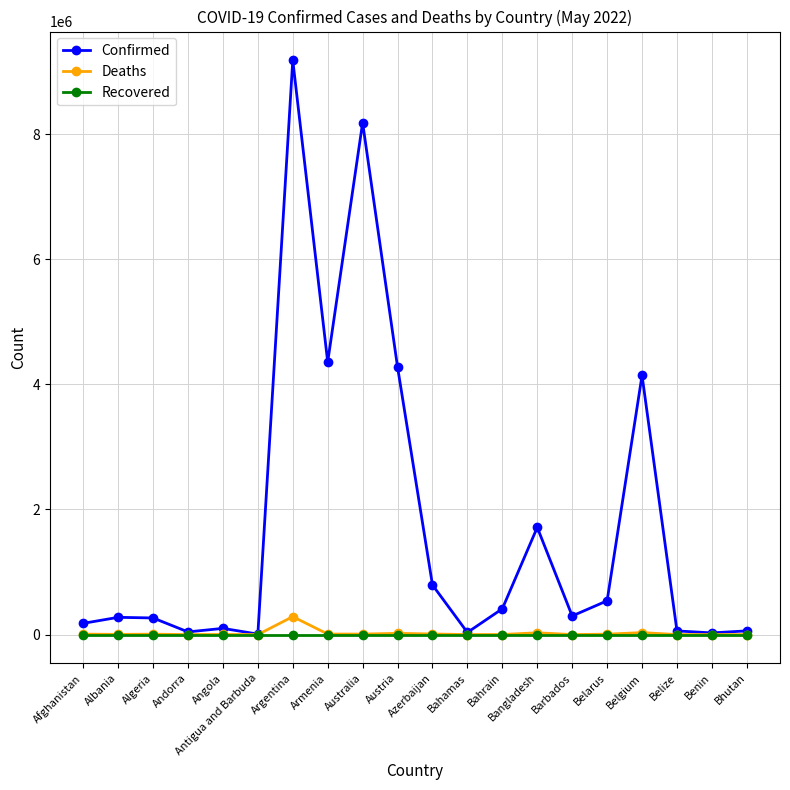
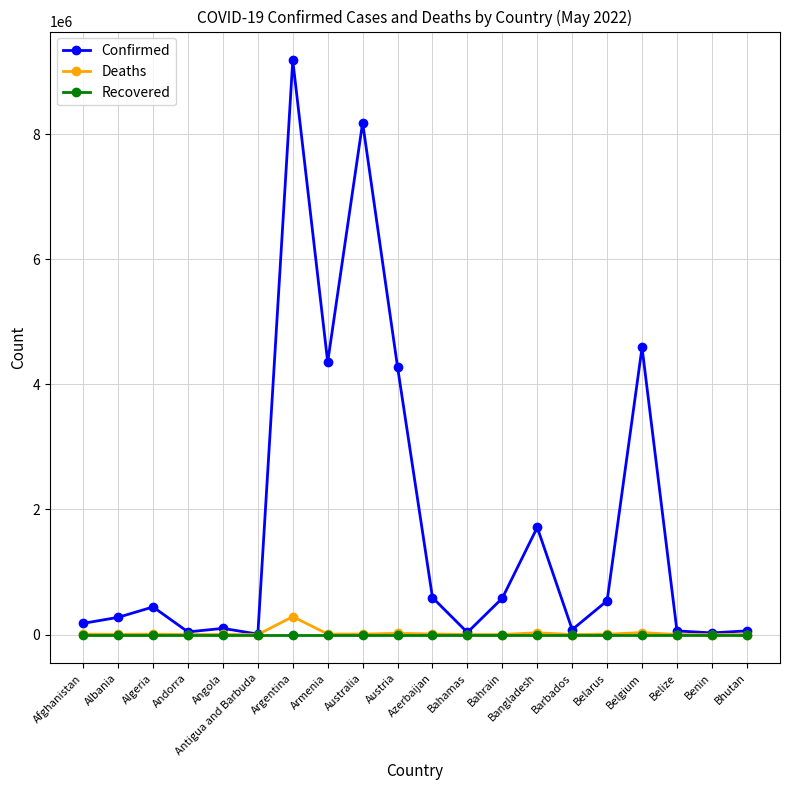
  {
    "Confirmed": {
      "Afghanistan": 200000,
      "Albania": 300000,
-     "Algeria": 300000,
+     "Algeria": 400000,
      "Andorra": 0,
      "Angola": 100000,
      "Argentina": 9200000,
      "Armenia": 4400000,
      "Australia": 8200000,
      "Austria": 4300000,
-     "Azerbaijan": 800000,
-     "Bahrain": 400000,
+     "Azerbaijan": 600000,
+     "Bahrain": 600000,
      "Bangladesh": 1700000,
-     "Barbados": 300000,
+     "Barbados": 100000,
      "Belarus": 500000,
-     "Belgium": 4100000,
+     "Belgium": 4600000,
      "Belize": 100000,
      "Bhutan": 100000
    },
    "Deaths": {
      "Argentina": 300000
    },
    "Recovered": {
      "Argentina": 0
    }
  }
